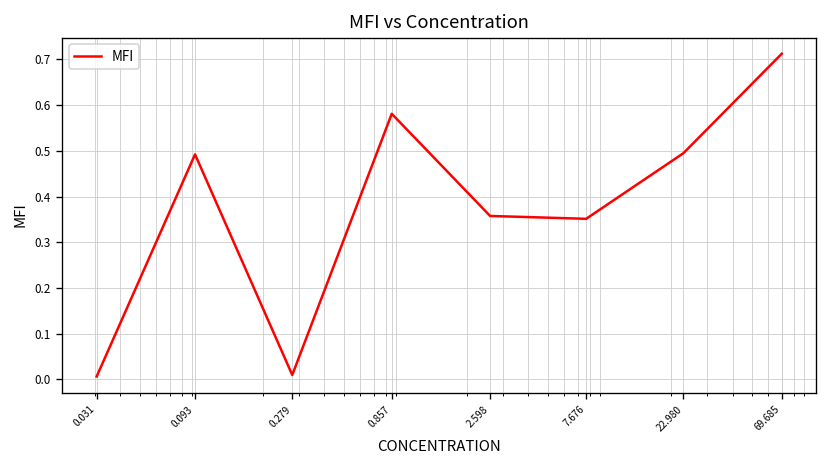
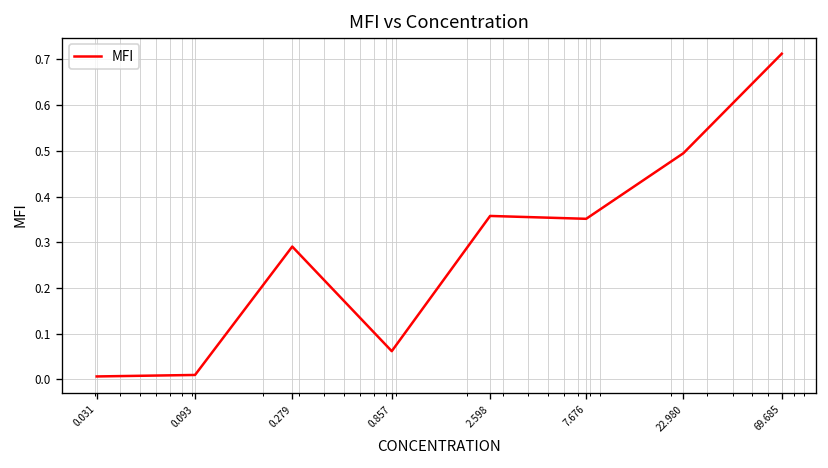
  {
    "0.031": 0.01,
-   "0.093": 0.49,
-   "0.279": 0.01,
-   "0.857": 0.58,
+   "0.093": 0.01,
+   "0.279": 0.29,
+   "0.857": 0.06,
    "2.598": 0.36,
    "7.676": 0.35,
    "22.980": 0.49,
    "69.685": 0.71
  }
